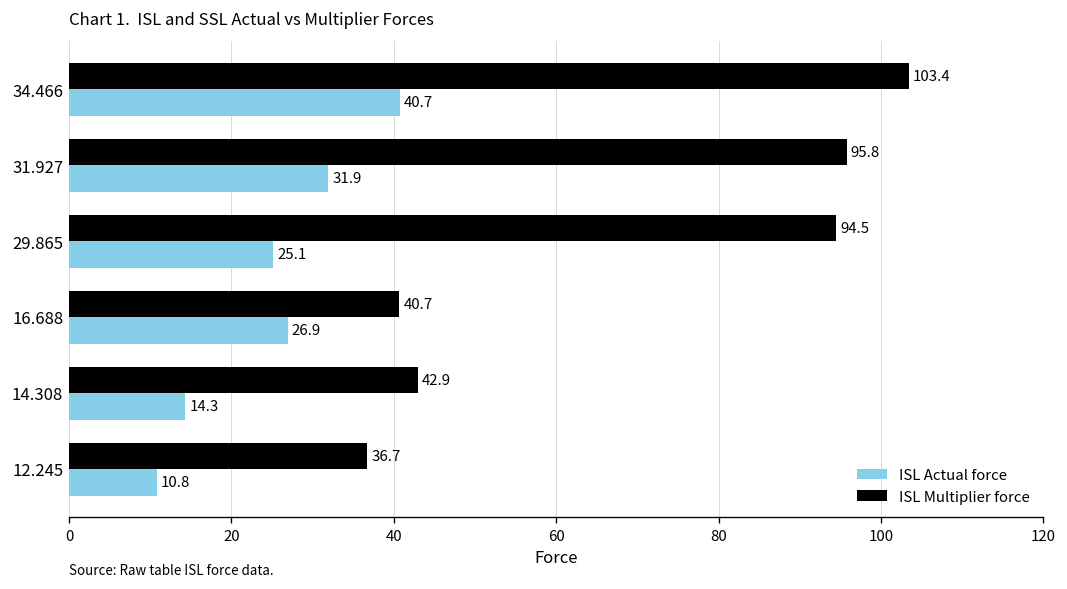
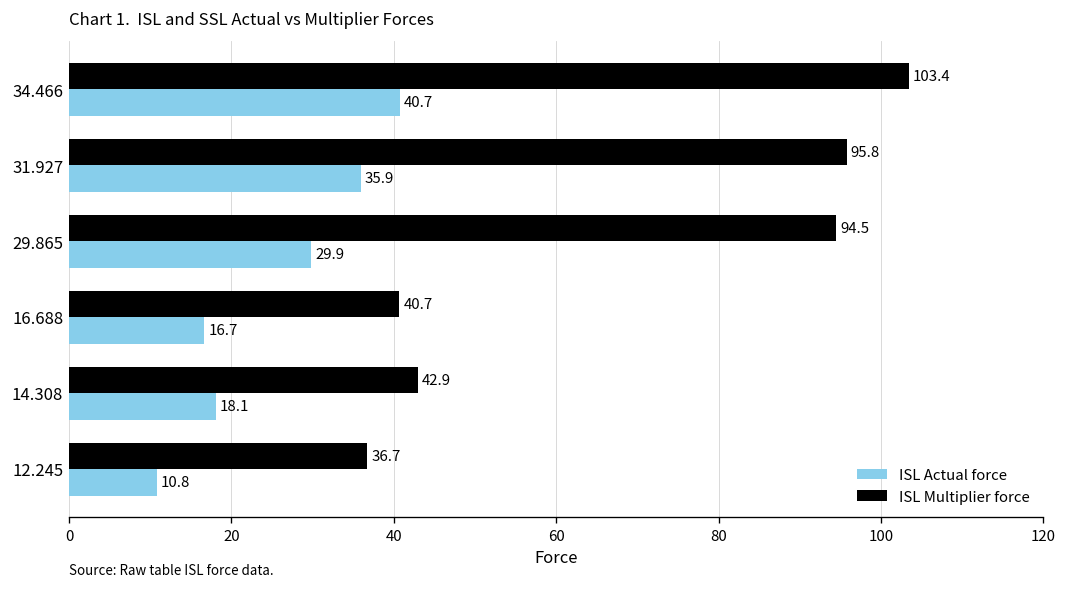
  {
    "ISL Actual force": {
      "34.466": 40.7,
-     "31.927": 31.9,
-     "29.865": 25.1,
-     "16.688": 26.9,
-     "14.308": 14.3,
+     "31.927": 35.9,
+     "29.865": 29.9,
+     "16.688": 16.7,
+     "14.308": 18.1,
      "12.245": 10.8
    },
    "ISL Multiplier force": {
      "34.466": 103.4,
      "31.927": 95.8,
      "29.865": 94.5,
      "16.688": 40.7,
      "14.308": 42.9,
      "12.245": 36.7
    }
  }
